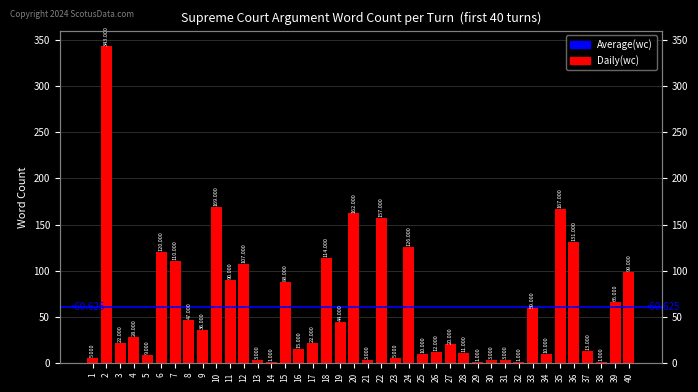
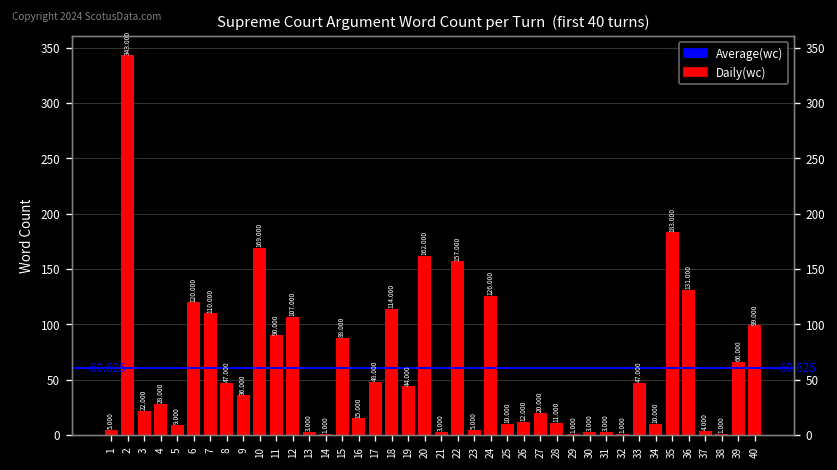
  {
    "1": 5.000,
    "2": 343.000,
    "3": 22.000,
    "4": 28.000,
    "5": 9.000,
    "6": 120.000,
    "7": 110.000,
    "8": 47.000,
    "9": 36.000,
    "10": 169.000,
    "11": 90.000,
    "12": 107.000,
    "13": 3.000,
    "14": 1.000,
    "15": 88.000,
    "16": 15.000,
-   "17": 22.000,
+   "17": 48.000,
    "18": 114.000,
    "19": 44.000,
    "20": 162.000,
    "21": 3.000,
    "22": 157.000,
    "23": 5.000,
    "24": 126.000,
    "25": 10.000,
    "26": 12.000,
    "27": 20.000,
    "28": 11.000,
    "29": 1.000,
    "30": 3.000,
    "31": 3.000,
    "32": 1.000,
-   "33": 59.000,
+   "33": 47.000,
    "34": 10.000,
-   "35": 167.000,
+   "35": 183.000,
    "36": 131.000,
-   "37": 13.000,
+   "37": 4.000,
    "38": 1.000,
    "39": 66.000,
    "40": 99.000
  }
